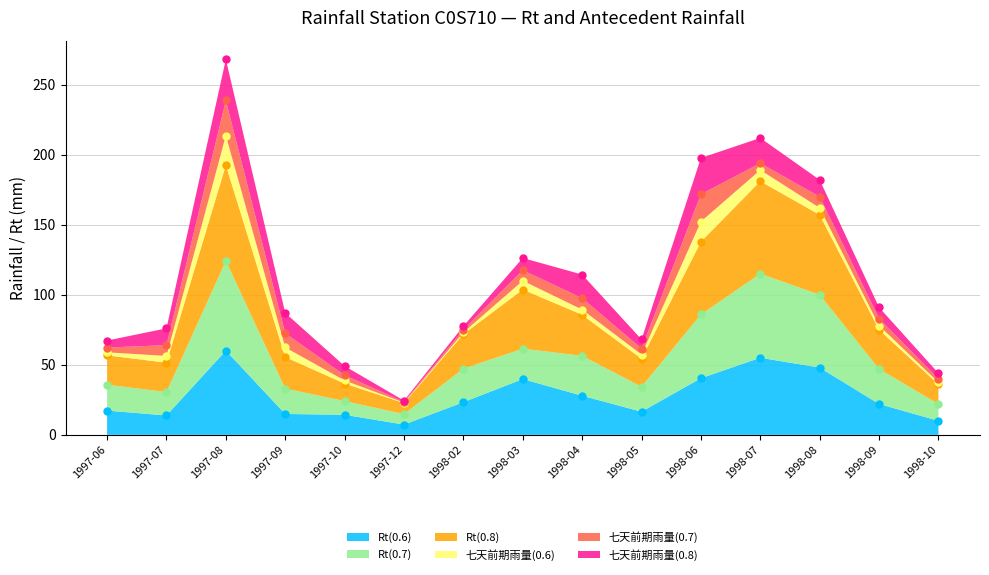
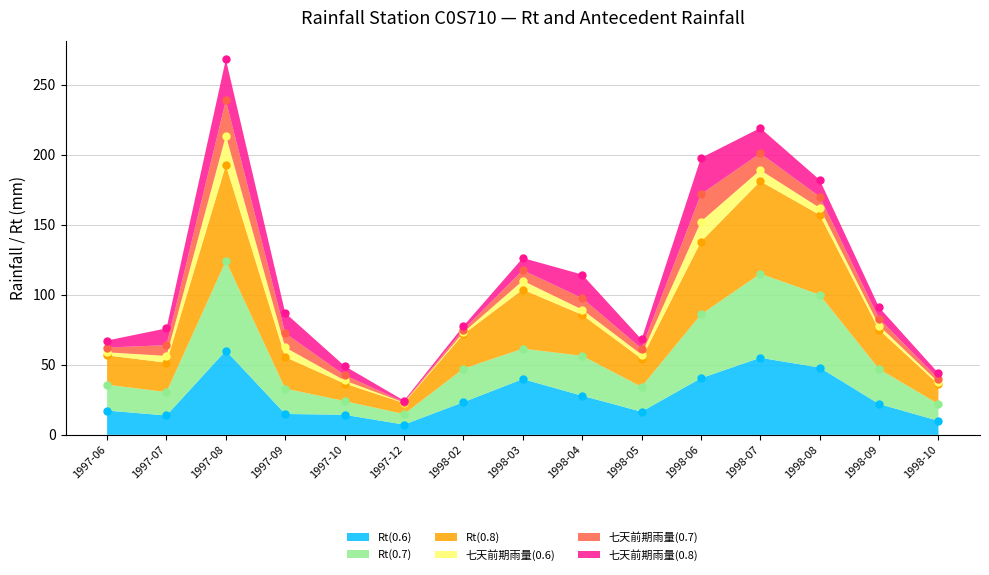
  {
    "Rt(0.6)": {
      "1997-06": 17,
      "1997-07": 14,
      "1997-08": 60,
      "1997-09": 15,
      "1997-10": 14,
      "1997-12": 7,
      "1998-02": 23,
      "1998-03": 40,
      "1998-04": 28,
      "1998-05": 17,
      "1998-06": 40,
      "1998-07": 55,
      "1998-08": 48,
      "1998-09": 22,
      "1998-10": 10
    },
    "Rt(0.7)": {
      "1997-06": 18,
      "1997-07": 17,
      "1997-08": 64,
      "1997-09": 18,
      "1997-10": 10,
      "1997-12": 8,
      "1998-02": 24,
      "1998-03": 22,
      "1998-04": 29,
      "1998-05": 18,
      "1998-06": 46,
      "1998-07": 60,
      "1998-08": 52,
      "1998-09": 25,
      "1998-10": 12
    },
    "Rt(0.8)": {
      "1997-06": 21,
      "1997-07": 21,
      "1997-08": 68,
      "1997-09": 23,
      "1997-10": 13,
      "1998-03": 42,
      "1998-04": 29,
      "1998-05": 20,
      "1998-06": 52,
      "1998-07": 66,
      "1998-08": 57,
      "1998-09": 28
    },
    "七天前期雨量(0.6)": {
      "1997-06": 2,
      "1997-07": 5,
      "1997-08": 21,
      "1997-09": 7,
      "1997-10": 2,
      "1998-03": 6,
      "1998-04": 4,
      "1998-05": 3,
      "1998-06": 14,
      "1998-07": 8,
      "1998-08": 5,
      "1998-09": 3
    },
    "七天前期雨量(0.7)": {
      "1997-06": 3,
      "1997-07": 8,
      "1997-08": 25,
      "1997-09": 10,
      "1997-10": 4,
      "1998-02": 2,
      "1998-03": 8,
      "1998-04": 8,
      "1998-05": 4,
      "1998-06": 20,
-     "1998-07": 5,
+     "1998-07": 12,
      "1998-08": 8,
      "1998-09": 5,
      "1998-10": 3
    },
    "七天前期雨量(0.8)": {
      "1997-06": 5,
      "1997-07": 12,
      "1997-08": 29,
      "1997-09": 15,
      "1997-10": 7,
      "1998-02": 3,
      "1998-03": 9,
      "1998-04": 17,
      "1998-05": 7,
      "1998-06": 26,
      "1998-07": 18,
      "1998-08": 12,
      "1998-09": 8,
      "1998-10": 4
    }
  }
